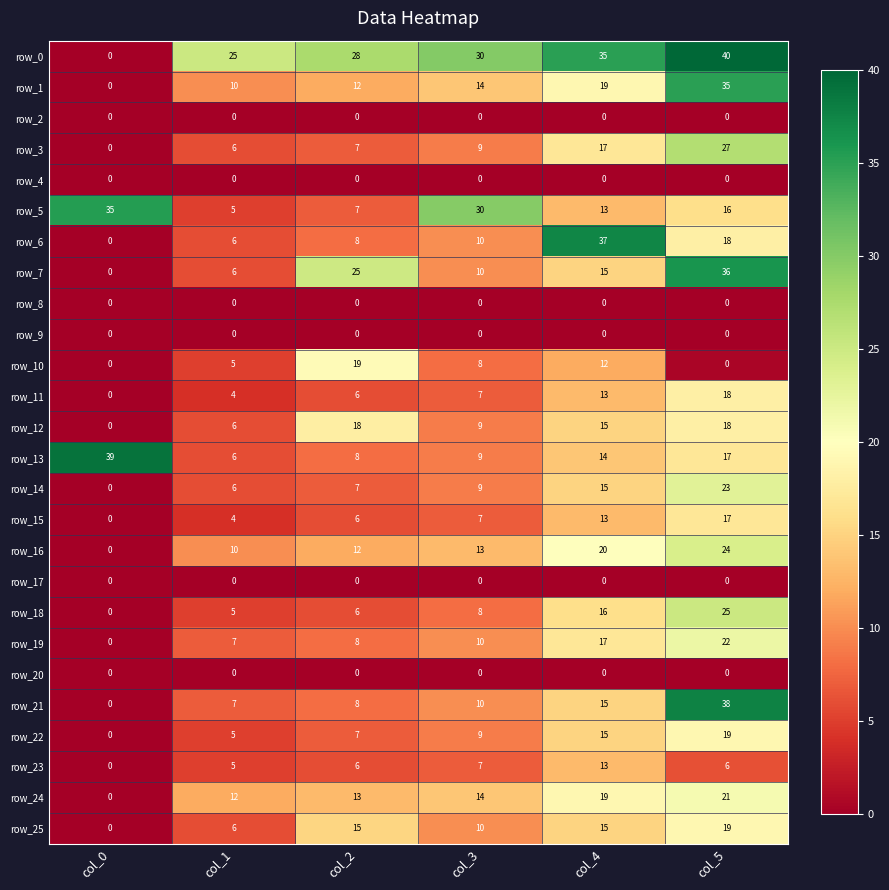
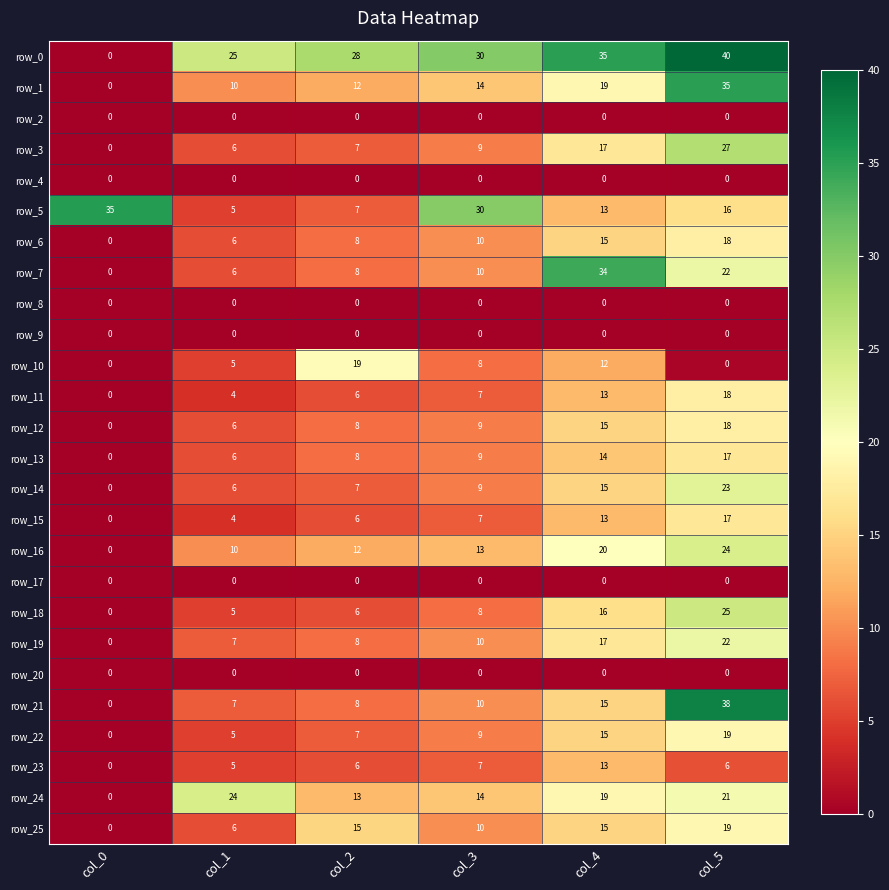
  {
    "row_0": {
      "col_0": 0,
      "col_1": 25,
      "col_2": 28,
      "col_3": 30,
      "col_4": 35,
      "col_5": 40
    },
    "row_1": {
      "col_0": 0,
      "col_1": 10,
      "col_2": 12,
      "col_3": 14,
      "col_4": 19,
      "col_5": 35
    },
    "row_2": {
      "col_0": 0,
      "col_1": 0,
      "col_2": 0,
      "col_3": 0,
      "col_4": 0,
      "col_5": 0
    },
    "row_3": {
      "col_0": 0,
      "col_1": 6,
      "col_2": 7,
      "col_3": 9,
      "col_4": 17,
      "col_5": 27
    },
    "row_4": {
      "col_0": 0,
      "col_1": 0,
      "col_2": 0,
      "col_3": 0,
      "col_4": 0,
      "col_5": 0
    },
    "row_5": {
      "col_0": 35,
      "col_1": 5,
      "col_2": 7,
      "col_3": 30,
      "col_4": 13,
      "col_5": 16
    },
    "row_6": {
      "col_0": 0,
      "col_1": 6,
      "col_2": 8,
      "col_3": 10,
-     "col_4": 37,
+     "col_4": 15,
      "col_5": 18
    },
    "row_7": {
      "col_0": 0,
      "col_1": 6,
-     "col_2": 25,
+     "col_2": 8,
      "col_3": 10,
-     "col_4": 15,
-     "col_5": 36
+     "col_4": 34,
+     "col_5": 22
    },
    "row_8": {
      "col_0": 0,
      "col_1": 0,
      "col_2": 0,
      "col_3": 0,
      "col_4": 0,
      "col_5": 0
    },
    "row_9": {
      "col_0": 0,
      "col_1": 0,
      "col_2": 0,
      "col_3": 0,
      "col_4": 0,
      "col_5": 0
    },
    "row_10": {
      "col_0": 0,
      "col_1": 5,
      "col_2": 19,
      "col_3": 8,
      "col_4": 12,
      "col_5": 0
    },
    "row_11": {
      "col_0": 0,
      "col_1": 4,
      "col_2": 6,
      "col_3": 7,
      "col_4": 13,
      "col_5": 18
    },
    "row_12": {
      "col_0": 0,
      "col_1": 6,
-     "col_2": 18,
+     "col_2": 8,
      "col_3": 9,
      "col_4": 15,
      "col_5": 18
    },
    "row_13": {
-     "col_0": 39,
+     "col_0": 0,
      "col_1": 6,
      "col_2": 8,
      "col_3": 9,
      "col_4": 14,
      "col_5": 17
    },
    "row_14": {
      "col_0": 0,
      "col_1": 6,
      "col_2": 7,
      "col_3": 9,
      "col_4": 15,
      "col_5": 23
    },
    "row_15": {
      "col_0": 0,
      "col_1": 4,
      "col_2": 6,
      "col_3": 7,
      "col_4": 13,
      "col_5": 17
    },
    "row_16": {
      "col_0": 0,
      "col_1": 10,
      "col_2": 12,
      "col_3": 13,
      "col_4": 20,
      "col_5": 24
    },
    "row_17": {
      "col_0": 0,
      "col_1": 0,
      "col_2": 0,
      "col_3": 0,
      "col_4": 0,
      "col_5": 0
    },
    "row_18": {
      "col_0": 0,
      "col_1": 5,
      "col_2": 6,
      "col_3": 8,
      "col_4": 16,
      "col_5": 25
    },
    "row_19": {
      "col_0": 0,
      "col_1": 7,
      "col_2": 8,
      "col_3": 10,
      "col_4": 17,
      "col_5": 22
    },
    "row_20": {
      "col_0": 0,
      "col_1": 0,
      "col_2": 0,
      "col_3": 0,
      "col_4": 0,
      "col_5": 0
    },
    "row_21": {
      "col_0": 0,
      "col_1": 7,
      "col_2": 8,
      "col_3": 10,
      "col_4": 15,
      "col_5": 38
    },
    "row_22": {
      "col_0": 0,
      "col_1": 5,
      "col_2": 7,
      "col_3": 9,
      "col_4": 15,
      "col_5": 19
    },
    "row_23": {
      "col_0": 0,
      "col_1": 5,
      "col_2": 6,
      "col_3": 7,
      "col_4": 13,
      "col_5": 6
    },
    "row_24": {
      "col_0": 0,
-     "col_1": 12,
+     "col_1": 24,
      "col_2": 13,
      "col_3": 14,
      "col_4": 19,
      "col_5": 21
    },
    "row_25": {
      "col_0": 0,
      "col_1": 6,
      "col_2": 15,
      "col_3": 10,
      "col_4": 15,
      "col_5": 19
    }
  }
